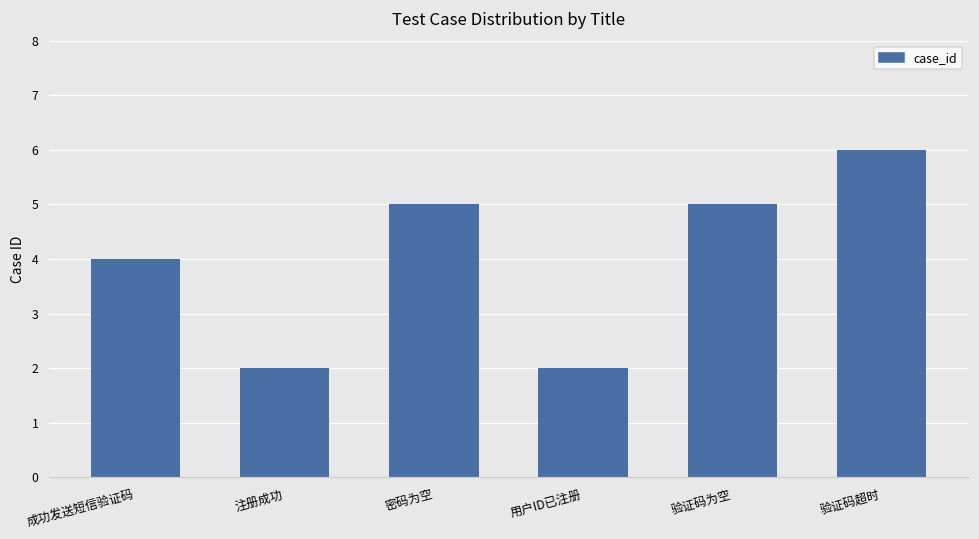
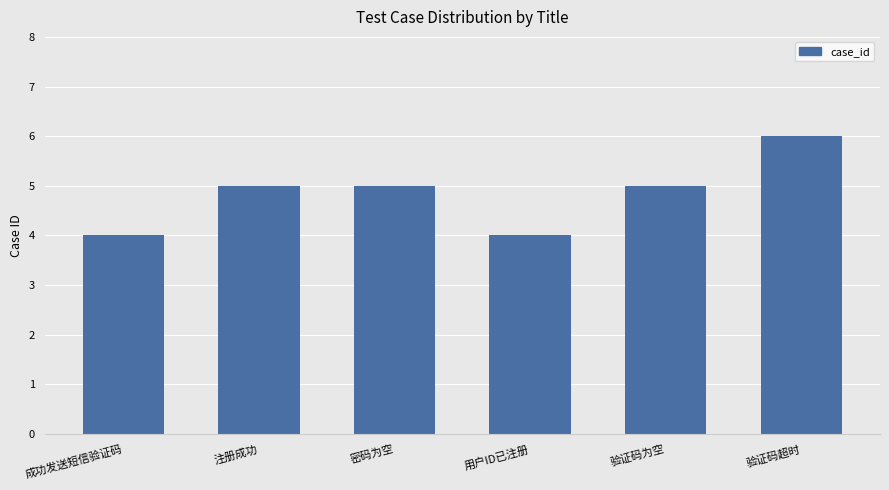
  {
    "成功发送短信验证码": 4,
-   "注册成功": 2,
+   "注册成功": 5,
    "密码为空": 5,
-   "用户ID已注册": 2,
+   "用户ID已注册": 4,
    "验证码为空": 5,
    "验证码超时": 6
  }
